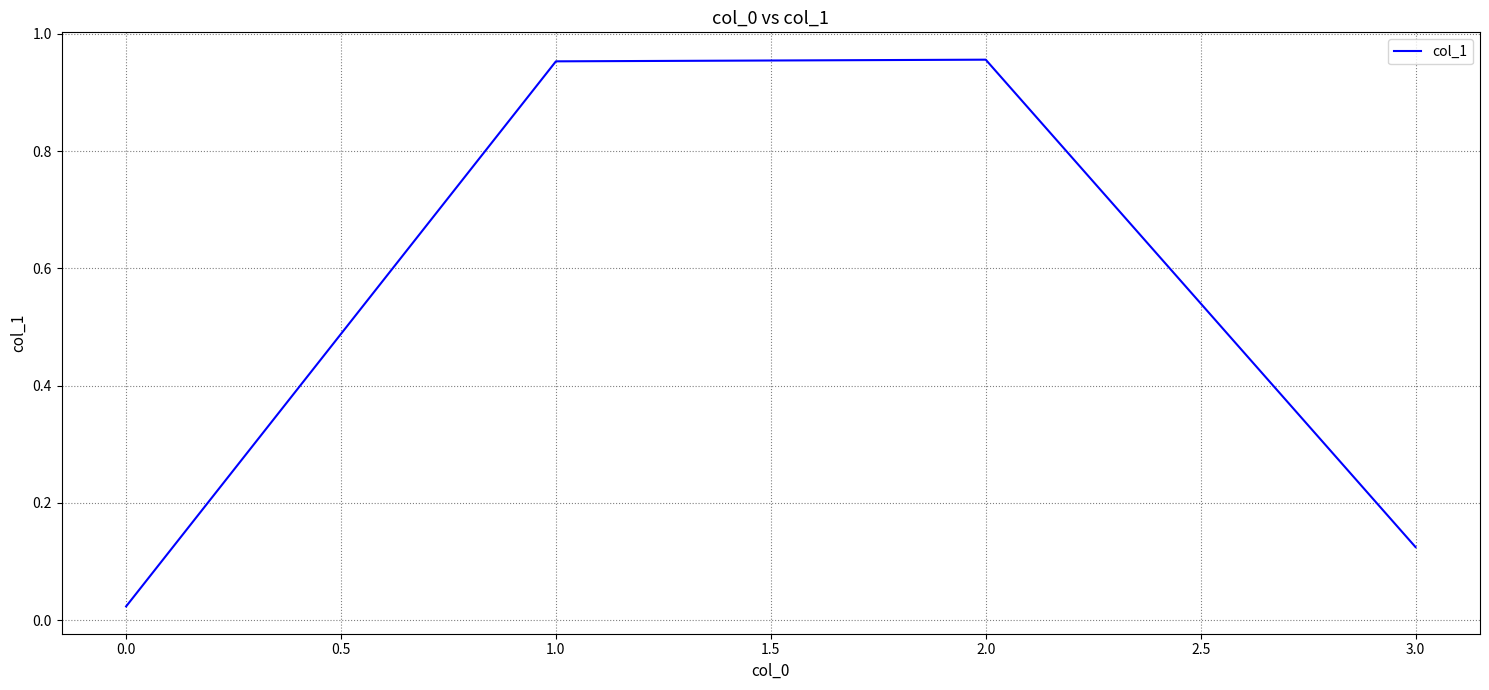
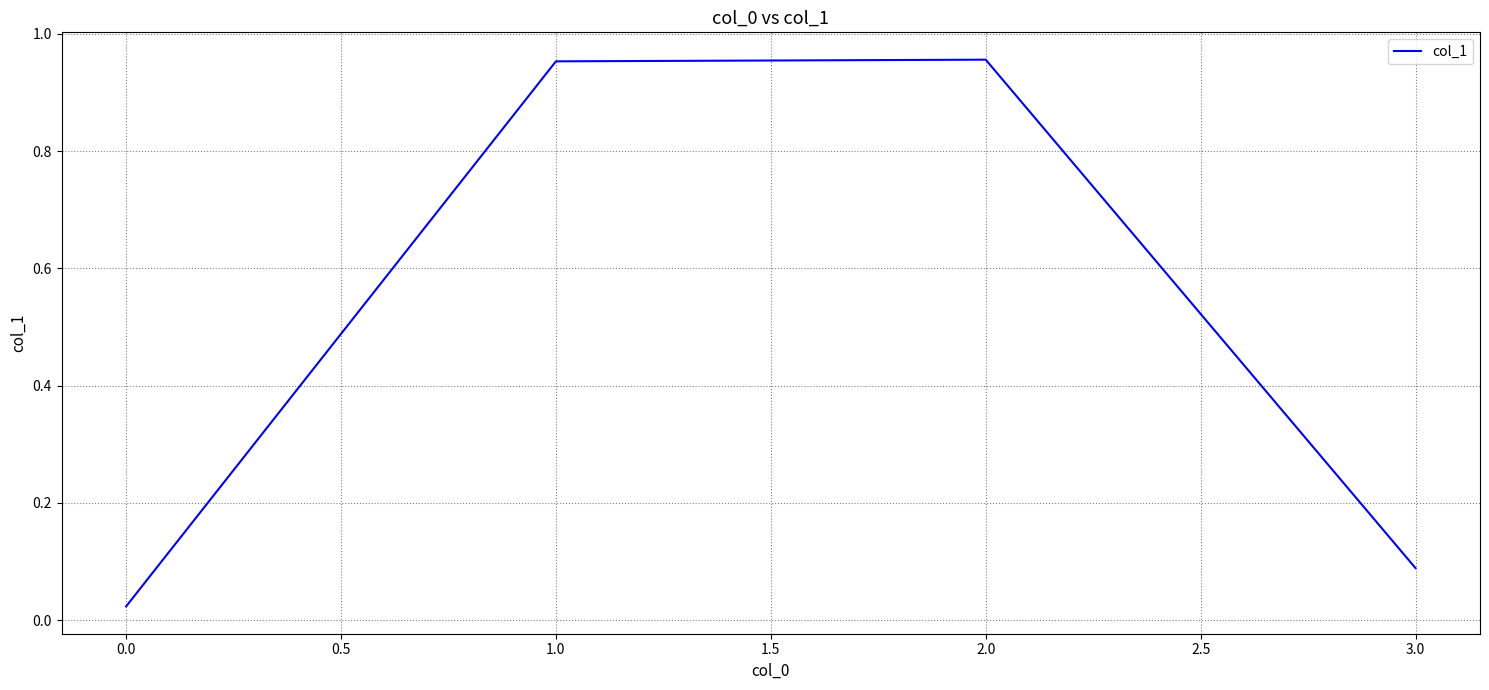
  {
    "0.0": 0.02,
    "1.0": 0.95,
    "2.0": 0.96,
-   "3.0": 0.12
+   "3.0": 0.09
  }
